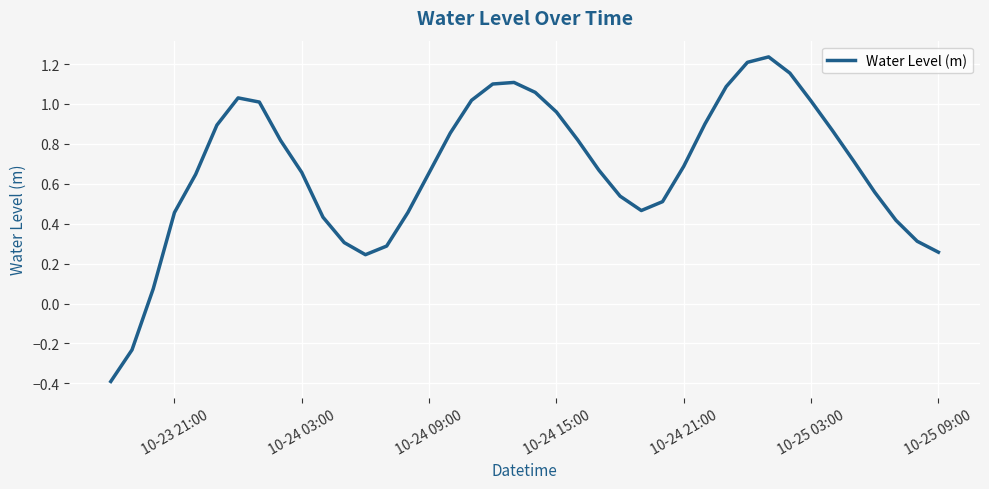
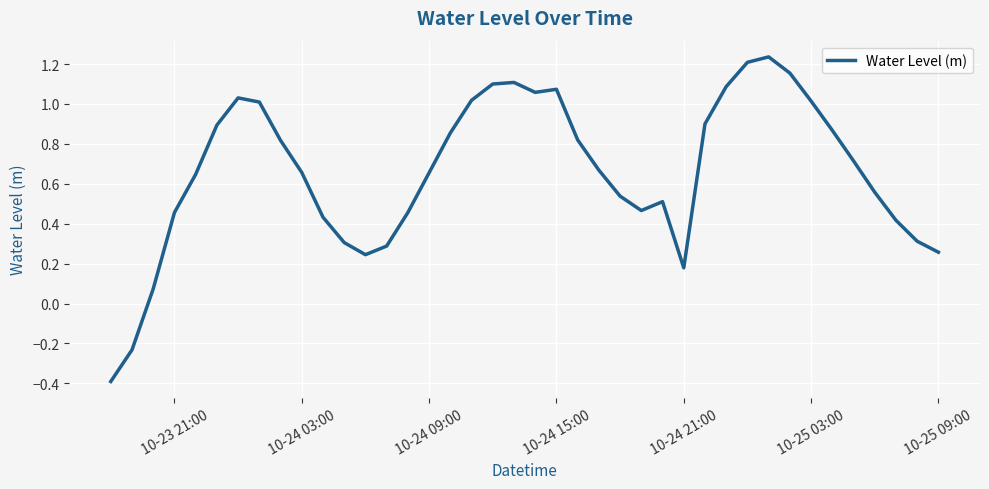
  {
    "10-23 21:00": 0.46,
    "10-24 03:00": 0.66,
    "10-24 09:00": 0.66,
-   "10-24 15:00": 0.96,
-   "10-24 21:00": 0.69,
+   "10-24 15:00": 1.07,
+   "10-24 21:00": 0.18,
    "10-25 03:00": 1.01,
    "10-25 09:00": 0.26
  }
